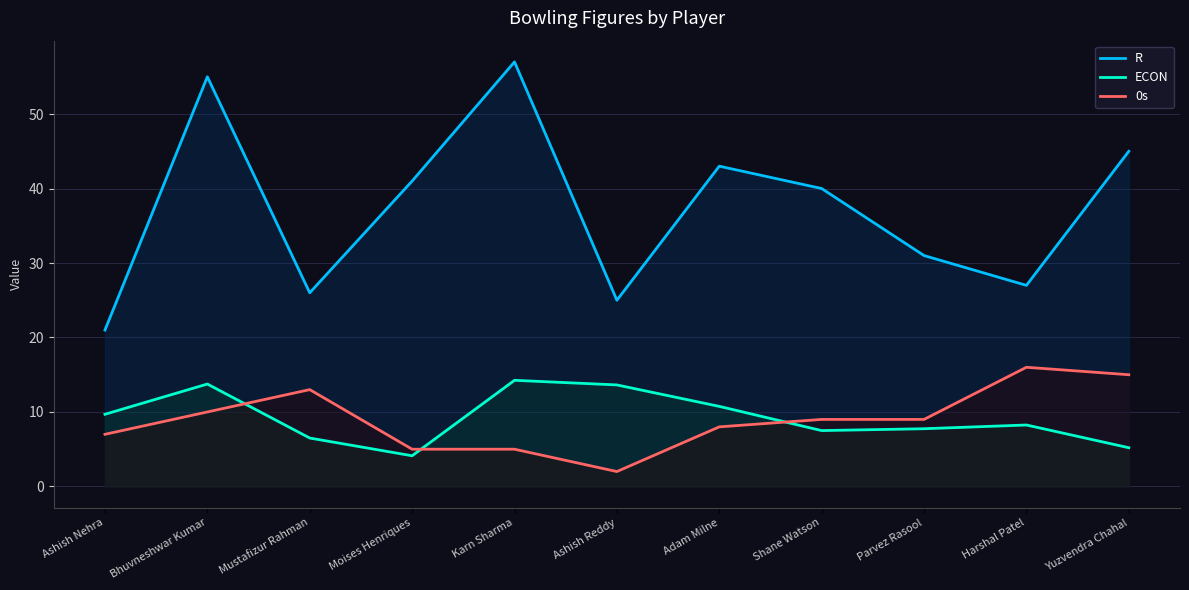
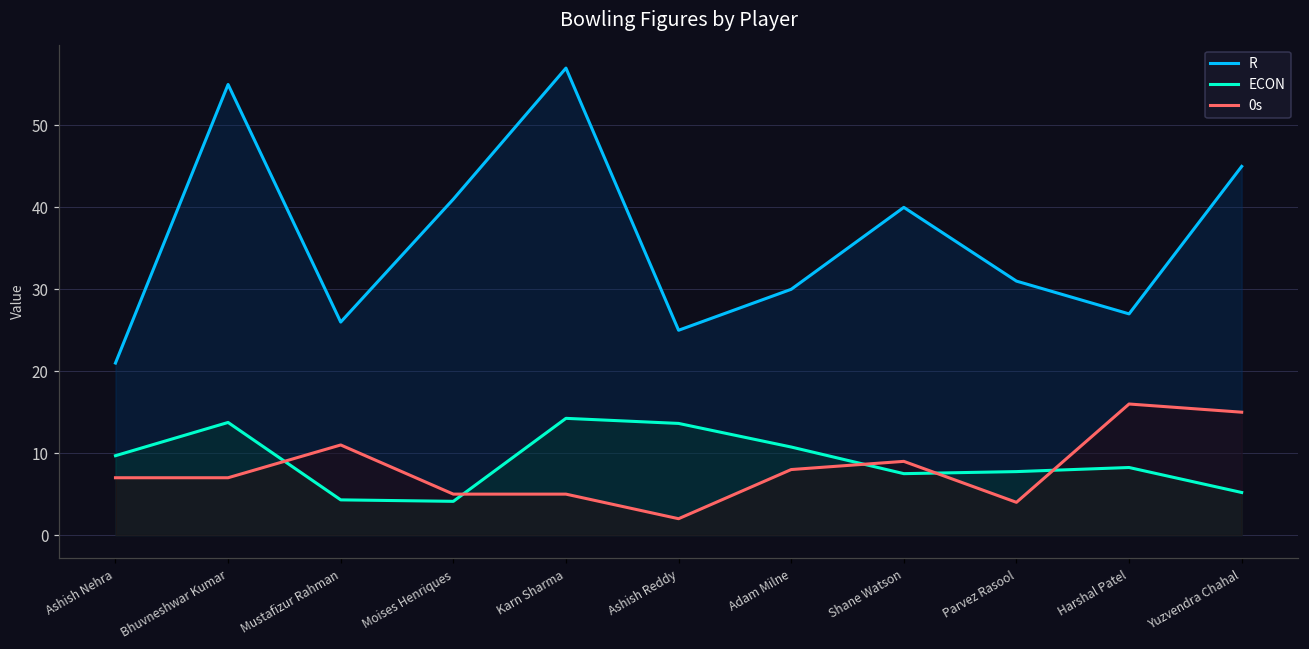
  {
    "R": {
      "Ashish Nehra": 21,
      "Bhuvneshwar Kumar": 55,
      "Mustafizur Rahman": 26,
      "Moises Henriques": 41,
      "Karn Sharma": 57,
      "Ashish Reddy": 25,
-     "Adam Milne": 43,
+     "Adam Milne": 30,
      "Shane Watson": 40,
      "Parvez Rasool": 31,
      "Harshal Patel": 27,
      "Yuzvendra Chahal": 45
    },
    "ECON": {
      "Ashish Nehra": 10,
      "Bhuvneshwar Kumar": 14,
-     "Mustafizur Rahman": 7,
+     "Mustafizur Rahman": 4,
      "Moises Henriques": 4,
      "Karn Sharma": 14,
      "Ashish Reddy": 14,
      "Adam Milne": 11,
      "Shane Watson": 8,
      "Parvez Rasool": 8,
      "Harshal Patel": 8,
      "Yuzvendra Chahal": 5
    },
    "0s": {
      "Ashish Nehra": 7,
-     "Bhuvneshwar Kumar": 10,
-     "Mustafizur Rahman": 13,
+     "Bhuvneshwar Kumar": 7,
+     "Mustafizur Rahman": 11,
      "Moises Henriques": 5,
      "Karn Sharma": 5,
      "Ashish Reddy": 2,
      "Adam Milne": 8,
      "Shane Watson": 9,
-     "Parvez Rasool": 9,
+     "Parvez Rasool": 4,
      "Harshal Patel": 16,
      "Yuzvendra Chahal": 15
    }
  }
